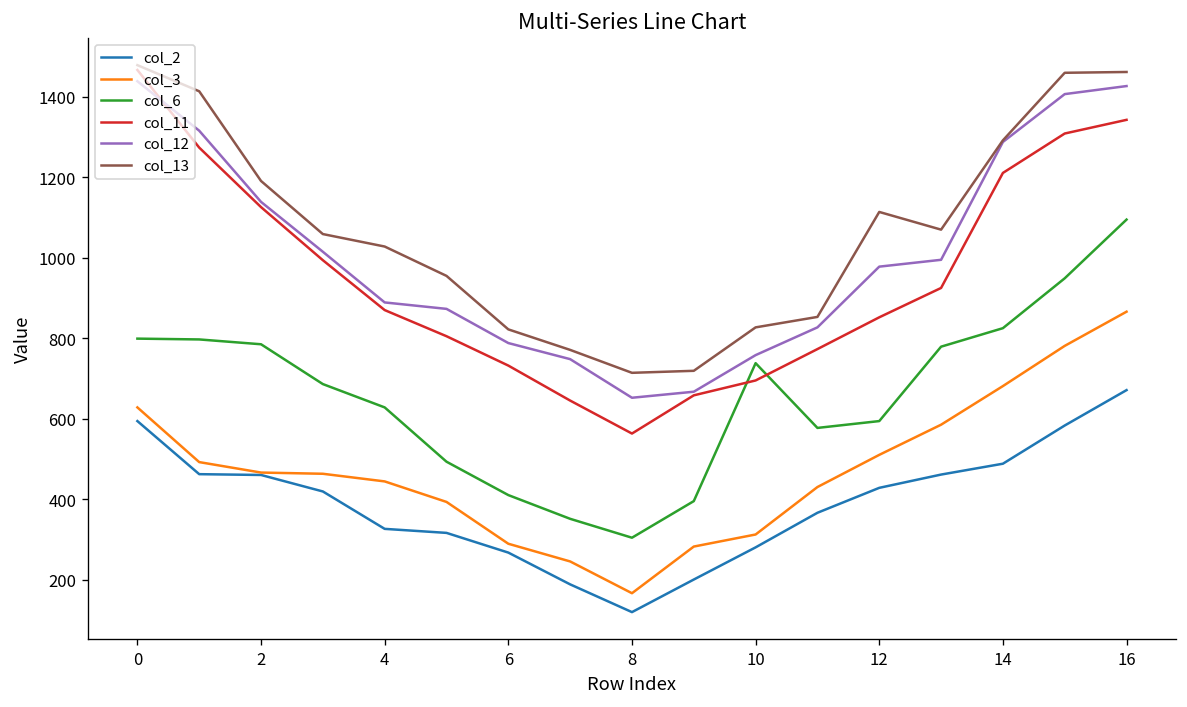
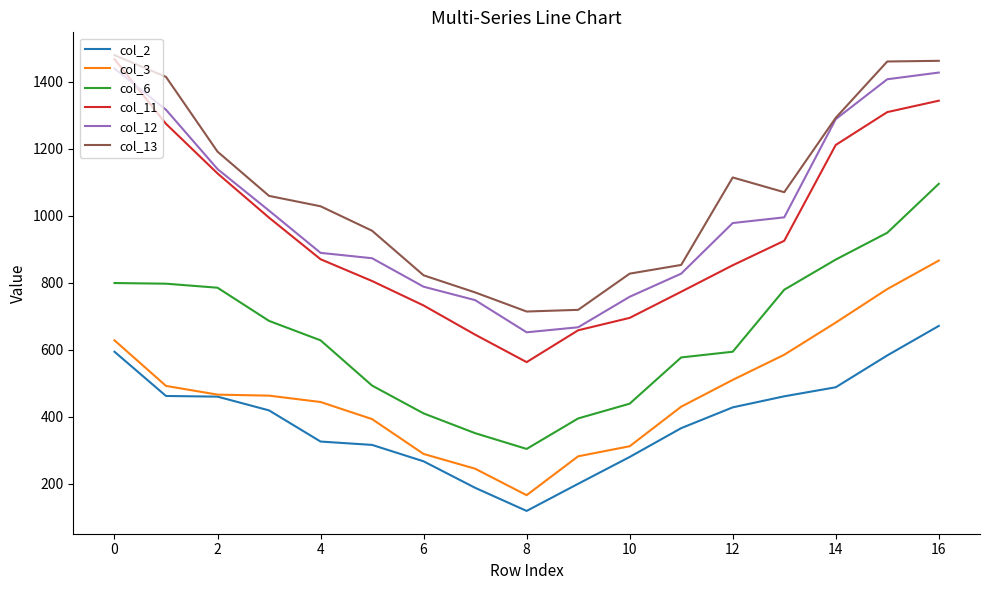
  {
    "col_2": {
      "0": 590,
      "4": 330,
      "6": 270,
      "8": 120,
      "10": 280,
      "12": 430,
      "14": 490,
      "16": 670
    },
    "col_3": {
      "0": 630,
      "4": 440,
      "6": 290,
      "8": 170,
      "10": 310,
      "12": 510,
      "14": 680,
      "16": 870
    },
    "col_6": {
      "0": 800,
      "2": 790,
      "4": 630,
      "6": 410,
      "8": 300,
-     "10": 740,
+     "10": 440,
      "12": 590,
-     "14": 830,
+     "14": 870,
      "16": 1100
    },
    "col_11": {
      "2": 1130,
      "4": 870,
      "6": 730,
      "8": 560,
      "10": 700,
      "12": 850,
      "14": 1210,
      "16": 1340
    },
    "col_12": {
      "2": 1140,
      "4": 890,
      "6": 790,
      "8": 650,
      "10": 760,
      "12": 980,
      "16": 1430
    },
    "col_13": {
      "2": 1190,
      "4": 1030,
      "6": 820,
      "8": 710,
      "10": 830,
      "12": 1110,
      "16": 1460
    }
  }
